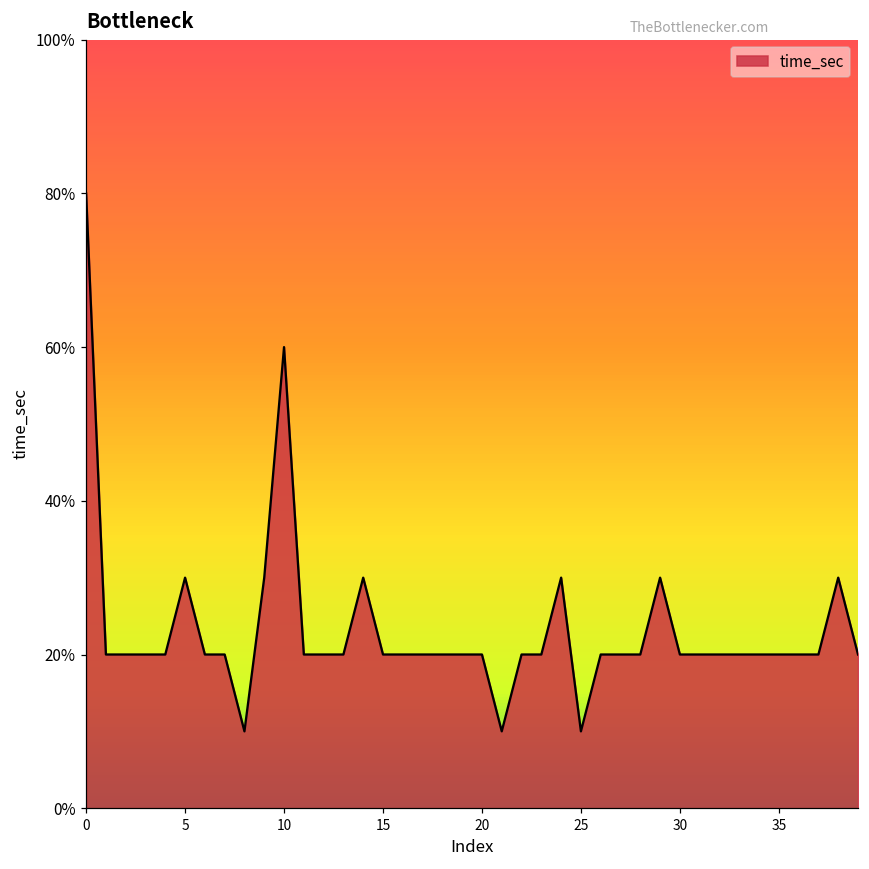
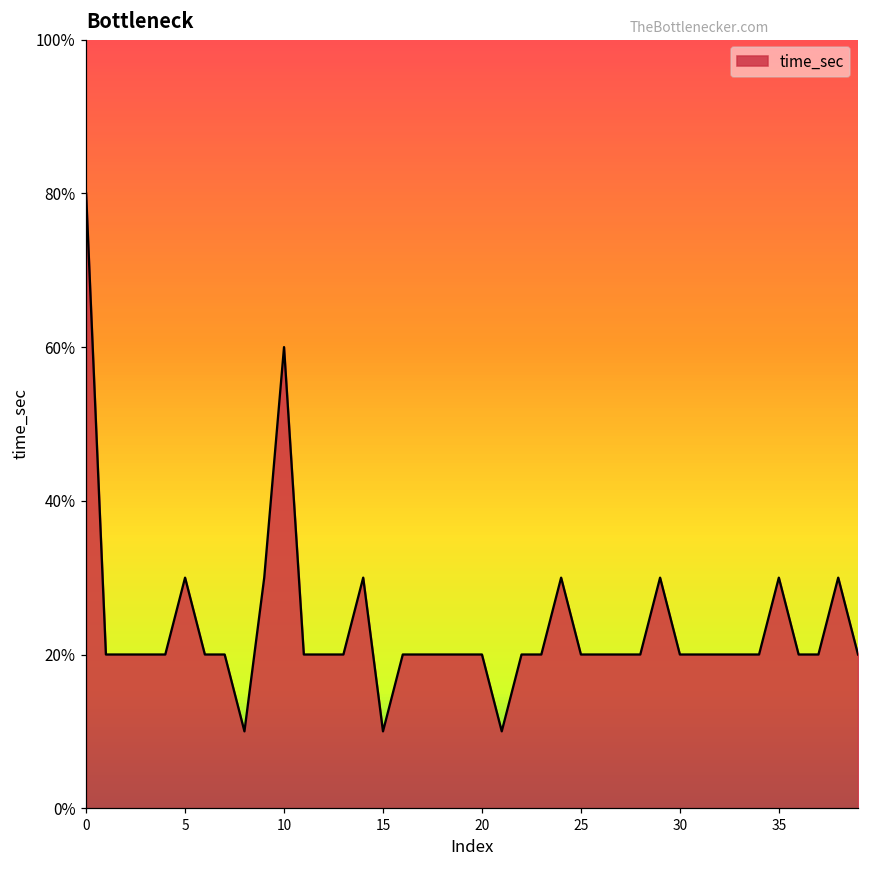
  {
    "0": "80%",
    "5": "30%",
    "10": "60%",
-   "15": "20%",
+   "15": "10%",
    "20": "20%",
-   "25": "10%",
+   "25": "20%",
    "30": "20%",
-   "35": "20%"
+   "35": "30%"
  }
